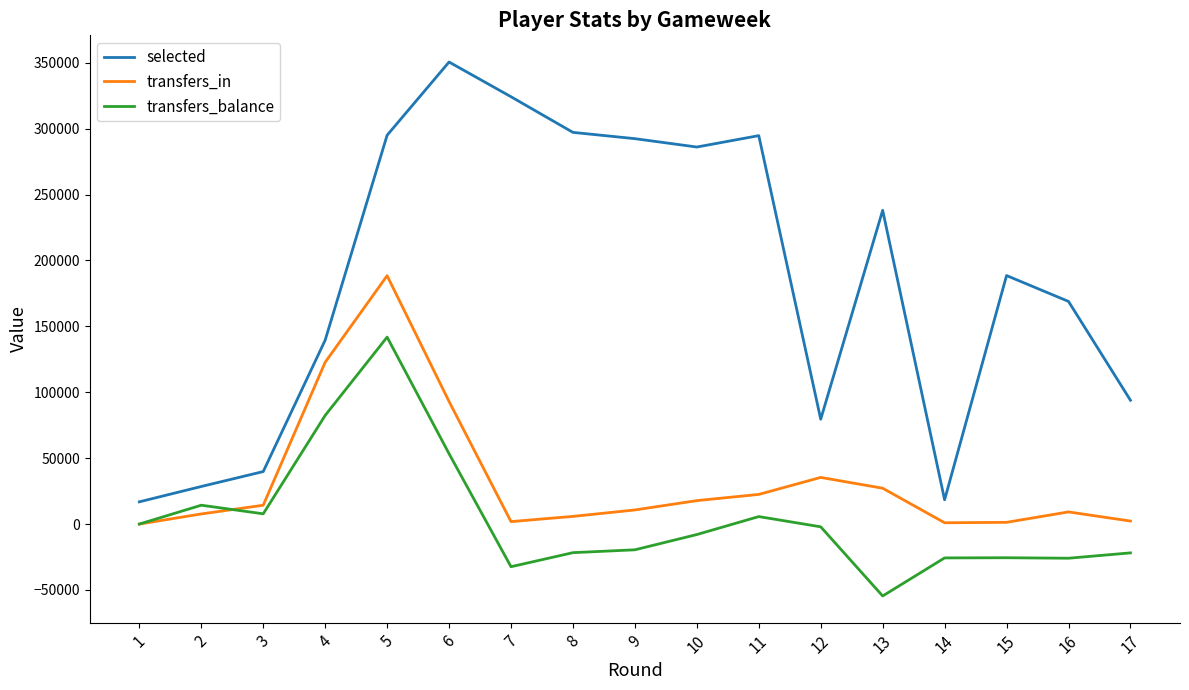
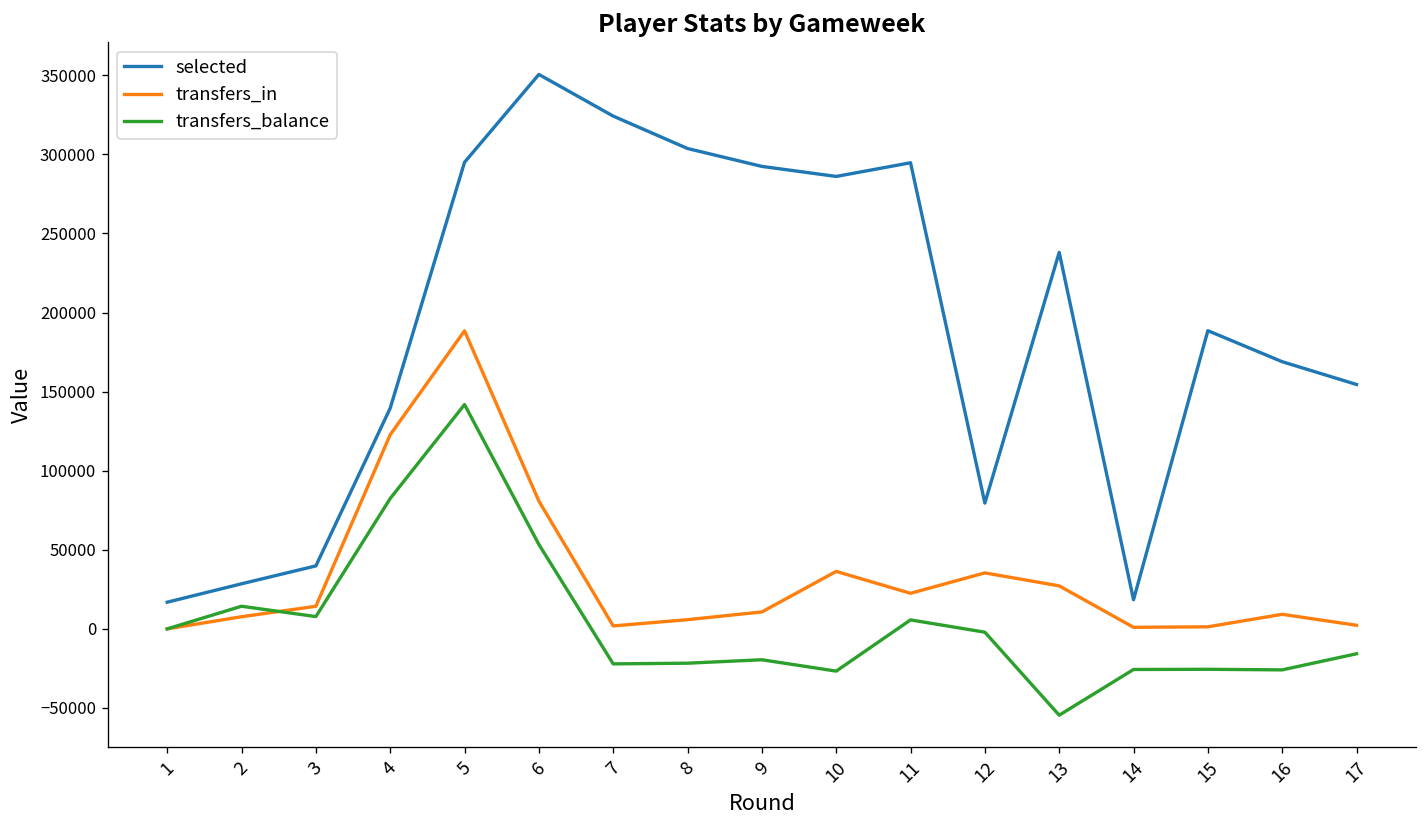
  {
    "selected": {
      "1": 17000,
      "2": 28000,
      "3": 40000,
      "4": 140000,
      "5": 295000,
      "6": 351000,
      "7": 324000,
-     "8": 297000,
+     "8": 304000,
      "9": 292000,
      "10": 286000,
      "11": 295000,
      "12": 80000,
      "13": 238000,
      "14": 18000,
      "15": 189000,
      "16": 169000,
-     "17": 94000
+     "17": 154000
    },
    "transfers_in": {
      "2": 8000,
      "3": 14000,
      "4": 123000,
      "5": 188000,
-     "6": 93000,
+     "6": 81000,
      "7": 2000,
      "8": 6000,
      "9": 11000,
-     "10": 18000,
+     "10": 36000,
      "11": 22000,
      "12": 35000,
      "13": 27000,
      "14": 1000,
      "15": 1000,
      "16": 9000,
      "17": 2000
    },
    "transfers_balance": {
      "2": 14000,
      "3": 8000,
      "4": 82000,
      "5": 142000,
      "6": 53000,
-     "7": -32000,
+     "7": -22000,
      "8": -22000,
      "9": -20000,
-     "10": -8000,
+     "10": -27000,
      "11": 6000,
      "12": -2000,
      "13": -55000,
      "14": -26000,
      "15": -26000,
      "16": -26000,
-     "17": -22000
+     "17": -16000
    }
  }
